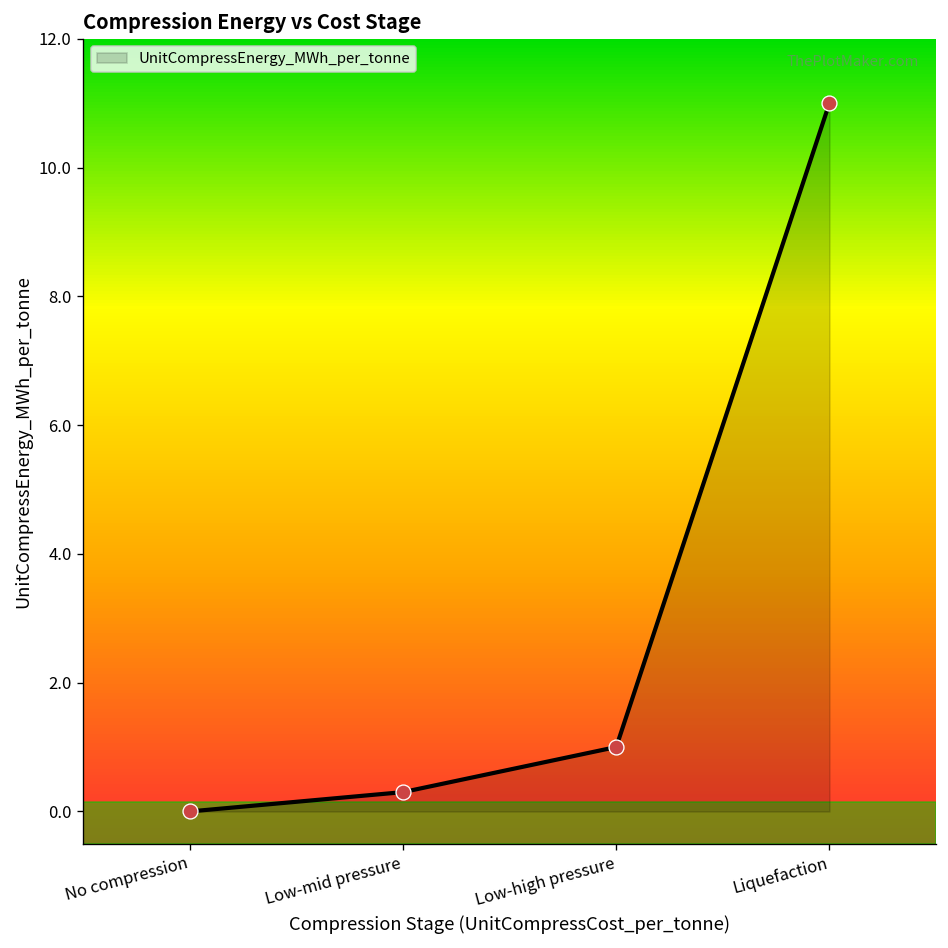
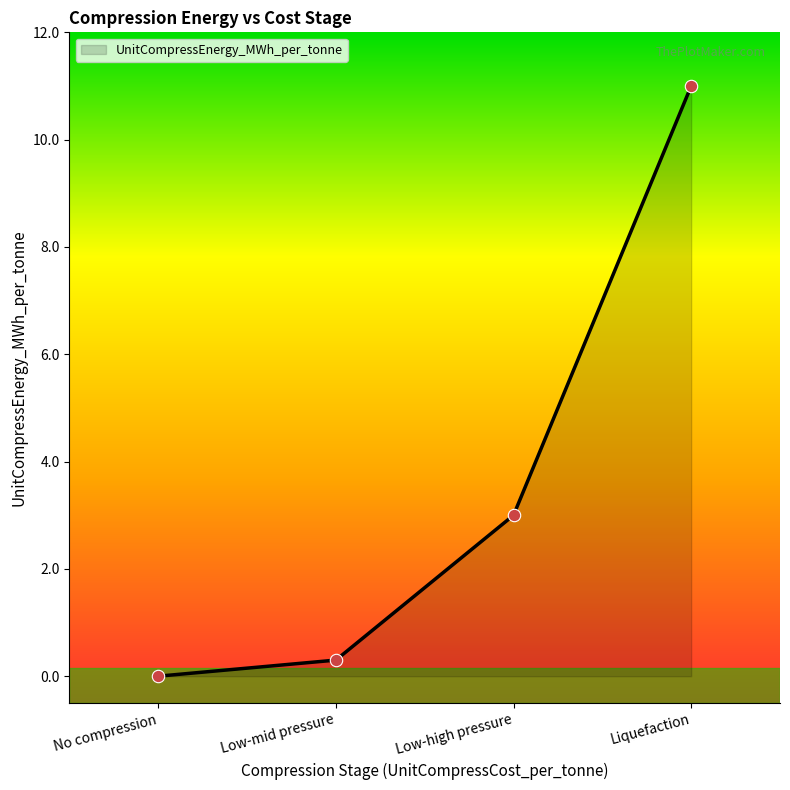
  {
    "Low-mid pressure": 0.3,
-   "Low-high pressure": 1,
+   "Low-high pressure": 3,
    "Liquefaction": 11
  }
